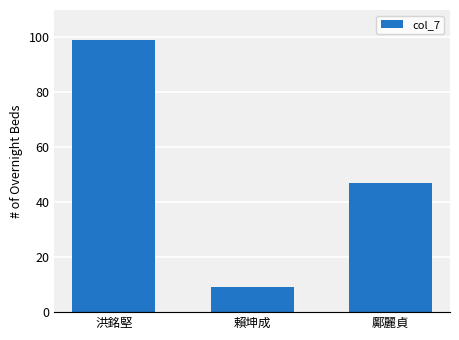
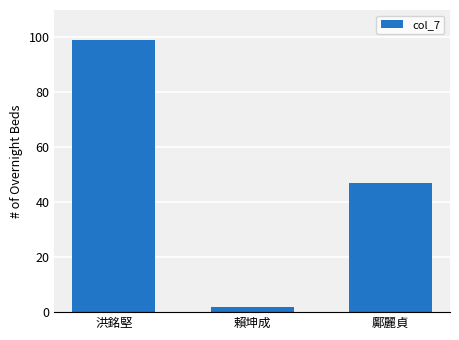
  {
    "洪銘堅": 99,
-   "賴坤成": 9,
+   "賴坤成": 2,
    "鄺麗貞": 47
  }
